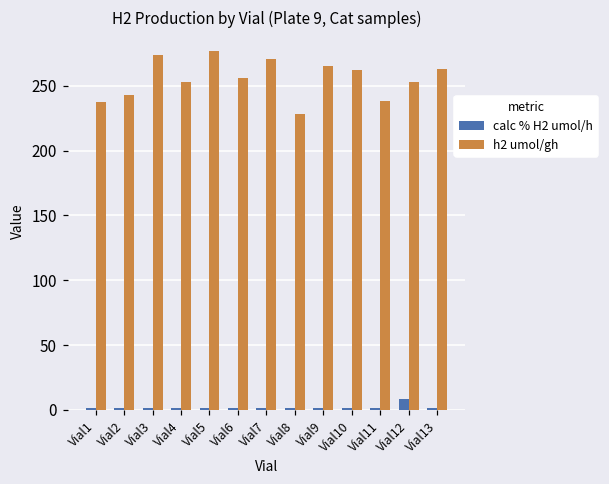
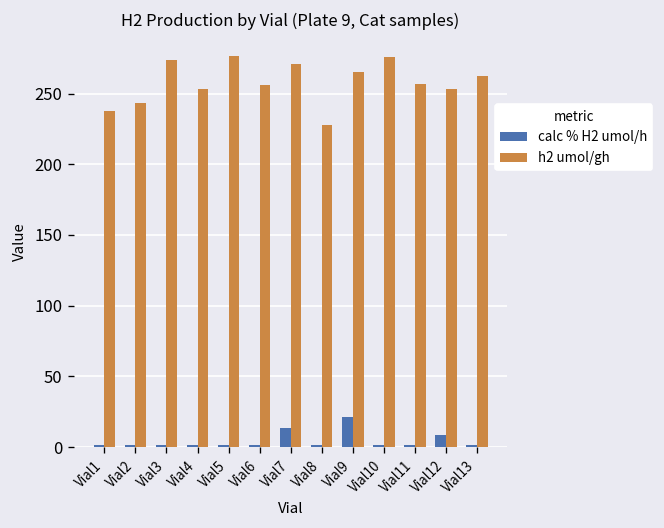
  {
    "calc % H2 umol/h": {
-     "Vial7": 1,
-     "Vial9": 1,
+     "Vial7": 14,
+     "Vial9": 22,
      "Vial12": 8
    },
    "h2 umol/gh": {
      "Vial1": 238,
      "Vial2": 243,
      "Vial3": 274,
      "Vial4": 253,
      "Vial5": 277,
      "Vial6": 256,
      "Vial7": 271,
      "Vial8": 228,
      "Vial9": 265,
-     "Vial10": 262,
-     "Vial11": 238,
+     "Vial10": 276,
+     "Vial11": 257,
      "Vial12": 253,
      "Vial13": 263
    }
  }
